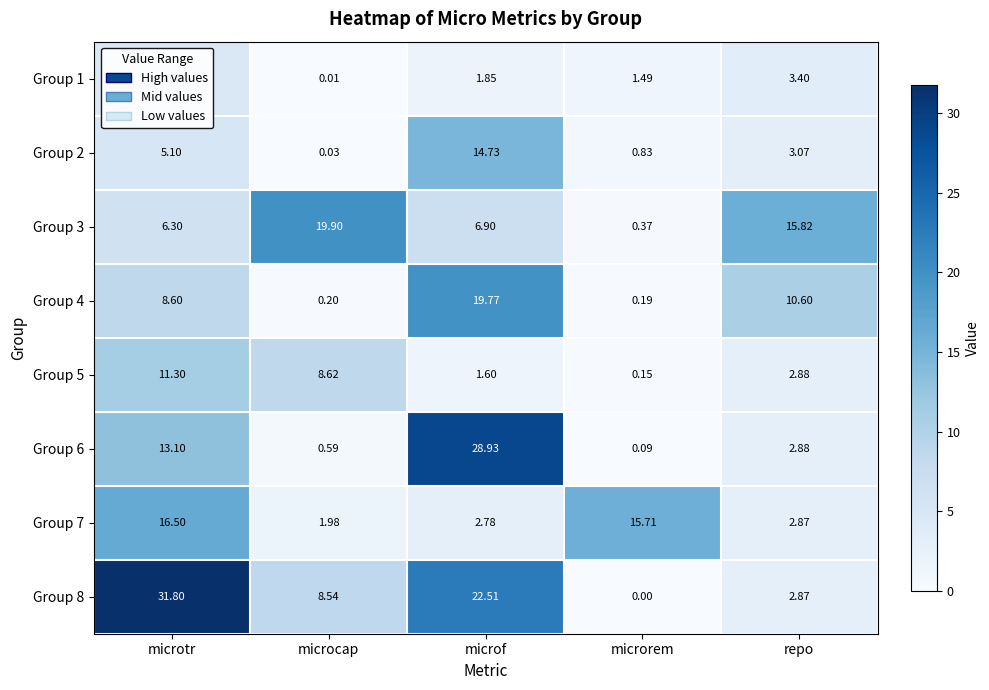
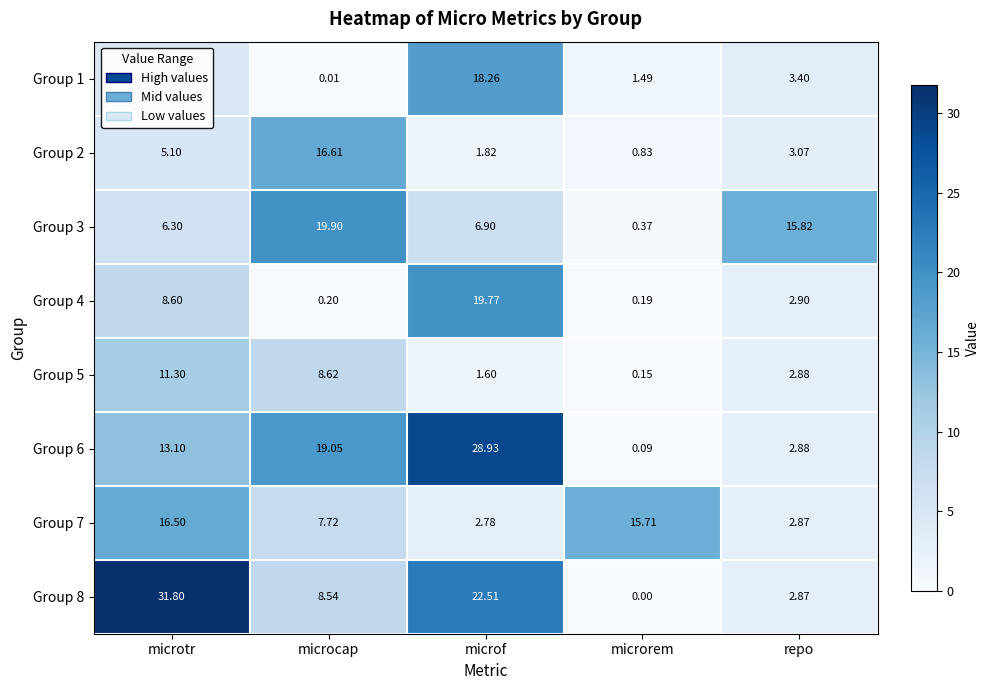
  {
    "Group 1": {
      "microcap": 0.01,
-     "microf": 1.85,
+     "microf": 18.26,
      "microrem": 1.49,
      "repo": 3.40
    },
    "Group 2": {
      "microtr": 5.10,
-     "microcap": 0.03,
-     "microf": 14.73,
+     "microcap": 16.61,
+     "microf": 1.82,
      "microrem": 0.83,
      "repo": 3.07
    },
    "Group 3": {
      "microtr": 6.30,
      "microcap": 19.90,
      "microf": 6.90,
      "microrem": 0.37,
      "repo": 15.82
    },
    "Group 4": {
      "microtr": 8.60,
      "microcap": 0.20,
      "microf": 19.77,
      "microrem": 0.19,
-     "repo": 10.60
+     "repo": 2.90
    },
    "Group 5": {
      "microtr": 11.30,
      "microcap": 8.62,
      "microf": 1.60,
      "microrem": 0.15,
      "repo": 2.88
    },
    "Group 6": {
      "microtr": 13.10,
-     "microcap": 0.59,
+     "microcap": 19.05,
      "microf": 28.93,
      "microrem": 0.09,
      "repo": 2.88
    },
    "Group 7": {
      "microtr": 16.50,
-     "microcap": 1.98,
+     "microcap": 7.72,
      "microf": 2.78,
      "microrem": 15.71,
      "repo": 2.87
    },
    "Group 8": {
      "microtr": 31.80,
      "microcap": 8.54,
      "microf": 22.51,
      "microrem": 0.00,
      "repo": 2.87
    }
  }
